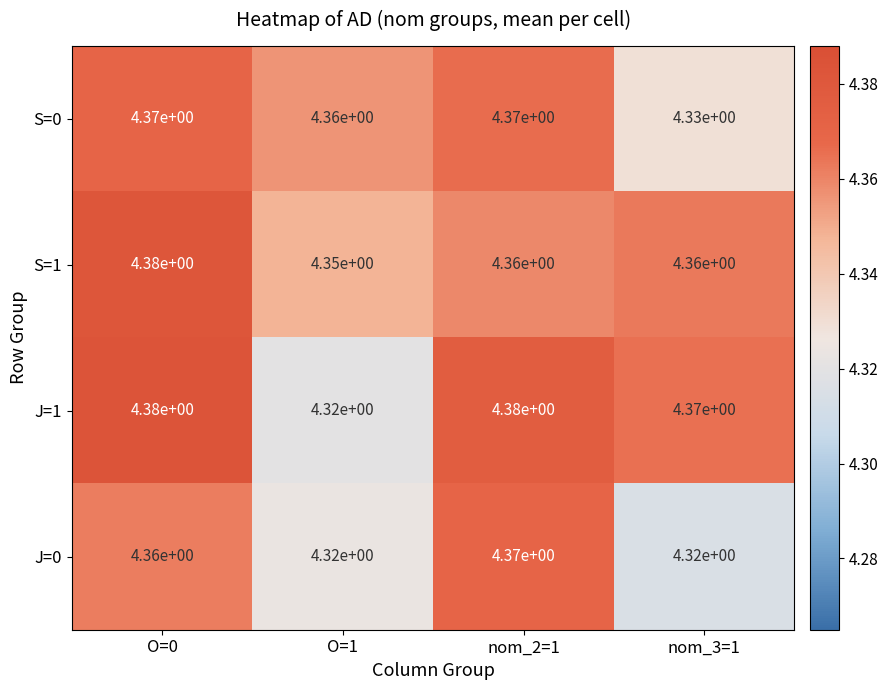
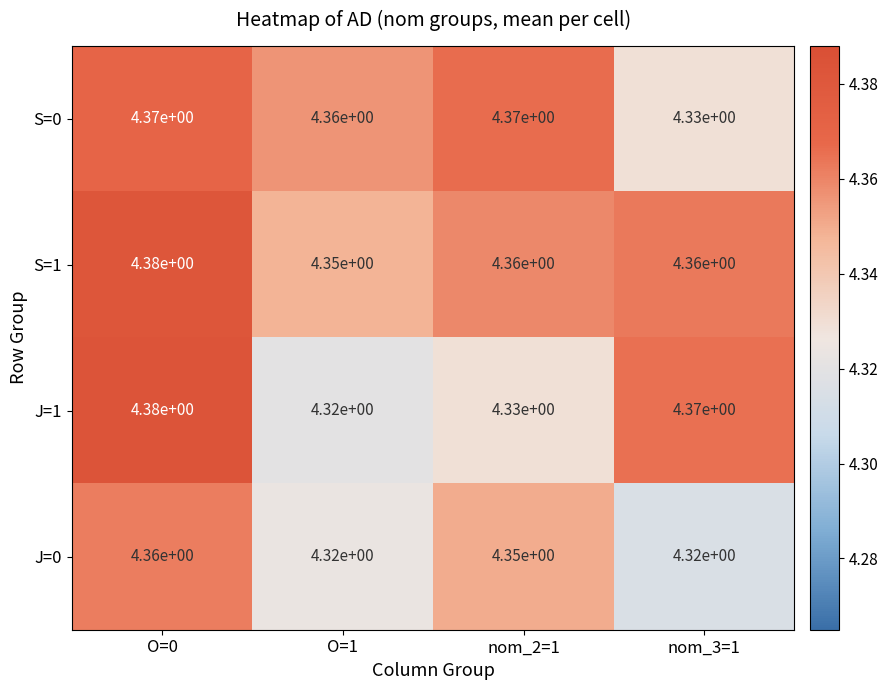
  {
    "S=0": {
      "O=0": "4.37e+00",
      "O=1": "4.36e+00",
      "nom_2=1": "4.37e+00",
      "nom_3=1": "4.33e+00"
    },
    "S=1": {
      "O=0": "4.38e+00",
      "O=1": "4.35e+00",
      "nom_2=1": "4.36e+00",
      "nom_3=1": "4.36e+00"
    },
    "J=1": {
      "O=0": "4.38e+00",
      "O=1": "4.32e+00",
-     "nom_2=1": "4.38e+00",
+     "nom_2=1": "4.33e+00",
      "nom_3=1": "4.37e+00"
    },
    "J=0": {
      "O=0": "4.36e+00",
      "O=1": "4.32e+00",
-     "nom_2=1": "4.37e+00",
+     "nom_2=1": "4.35e+00",
      "nom_3=1": "4.32e+00"
    }
  }
